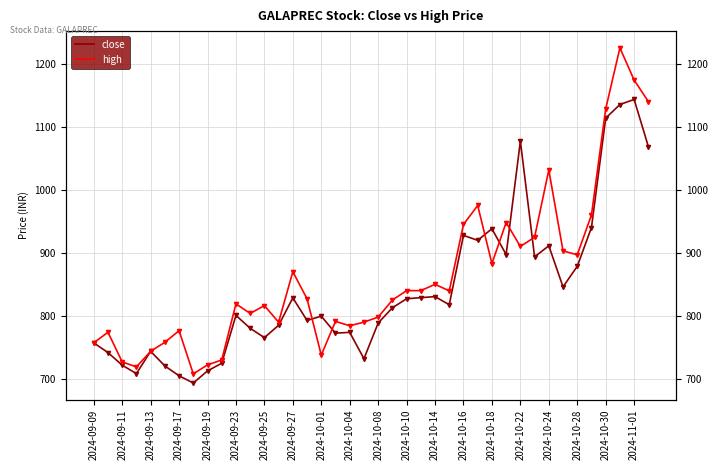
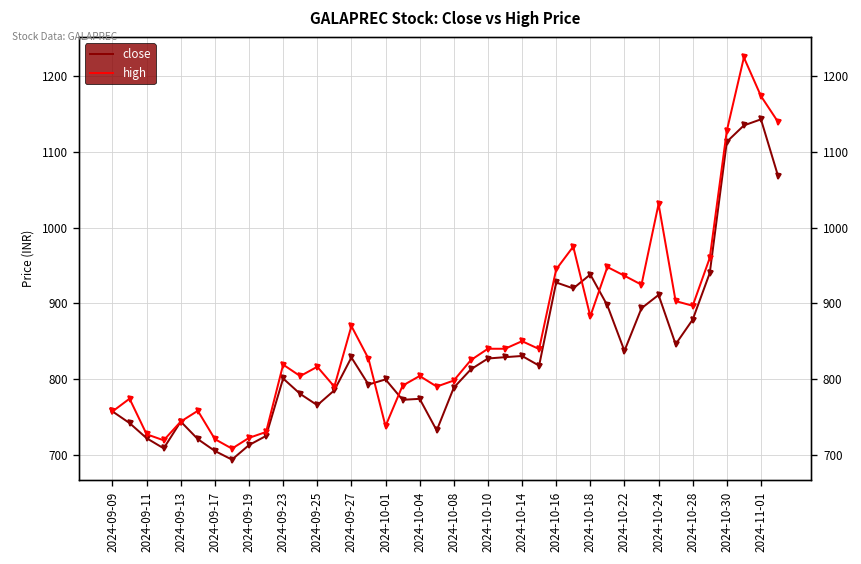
  {
    "close": {
      "2024-09-11": 720,
      "2024-09-17": 700,
      "2024-09-19": 710,
      "2024-09-23": 800,
      "2024-09-25": 770,
      "2024-09-27": 830,
      "2024-10-01": 800,
      "2024-10-04": 770,
      "2024-10-08": 790,
      "2024-10-10": 830,
      "2024-10-14": 830,
      "2024-10-16": 930,
      "2024-10-18": 940,
-     "2024-10-22": 1080,
+     "2024-10-22": 840,
      "2024-10-24": 910,
      "2024-10-28": 880,
      "2024-10-30": 1110,
      "2024-11-01": 1140
    },
    "high": {
      "2024-09-11": 730,
-     "2024-09-17": 780,
+     "2024-09-17": 720,
      "2024-09-19": 720,
      "2024-09-23": 820,
      "2024-09-25": 820,
      "2024-09-27": 870,
      "2024-10-01": 740,
-     "2024-10-04": 780,
+     "2024-10-04": 800,
      "2024-10-08": 800,
      "2024-10-10": 840,
      "2024-10-14": 850,
      "2024-10-16": 940,
      "2024-10-18": 880,
-     "2024-10-22": 910,
+     "2024-10-22": 940,
      "2024-10-24": 1030,
      "2024-10-28": 900,
      "2024-10-30": 1130,
      "2024-11-01": 1170
    }
  }
